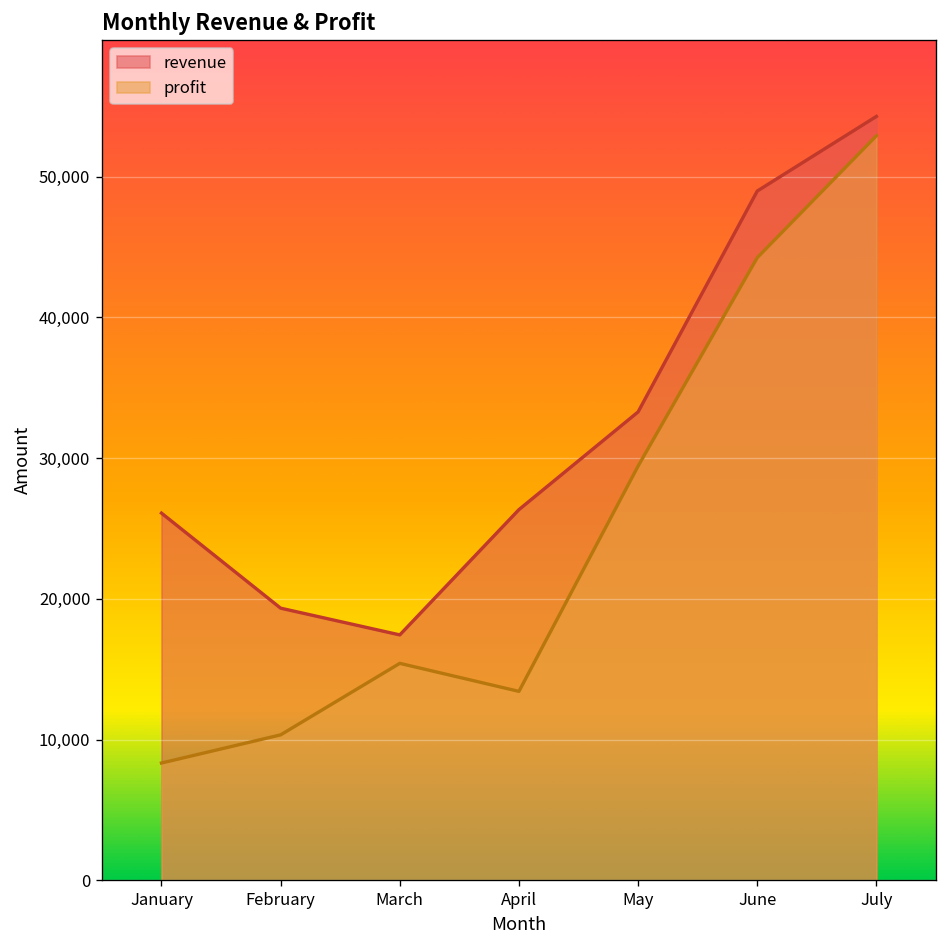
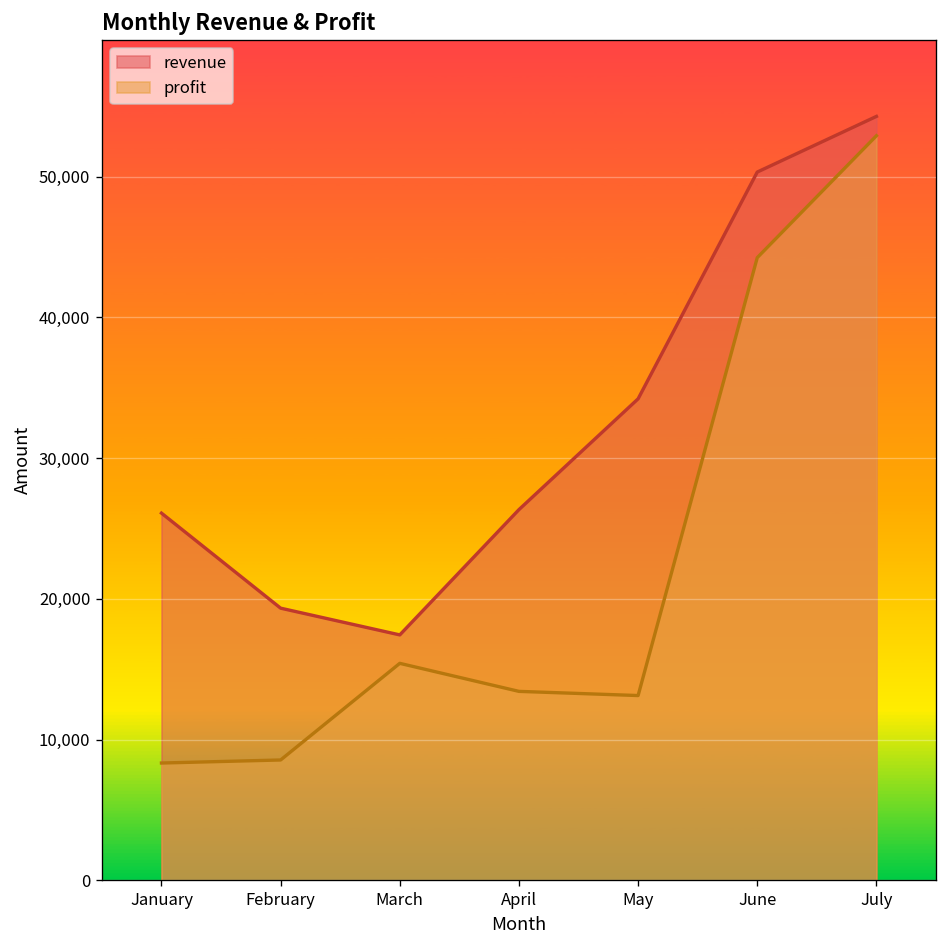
  {
    "revenue": {
      "January": "26,100",
      "February": "19,300",
      "March": "17,400",
      "April": "26,300",
-     "May": "33,300",
-     "June": "49,000",
+     "May": "34,200",
+     "June": "50,300",
      "July": "54,300"
    },
    "profit": {
      "January": "8,300",
-     "February": "10,300",
+     "February": "8,600",
      "March": "15,400",
      "April": "13,400",
-     "May": "29,400",
+     "May": "13,100",
      "June": "44,200",
      "July": "52,900"
    }
  }
